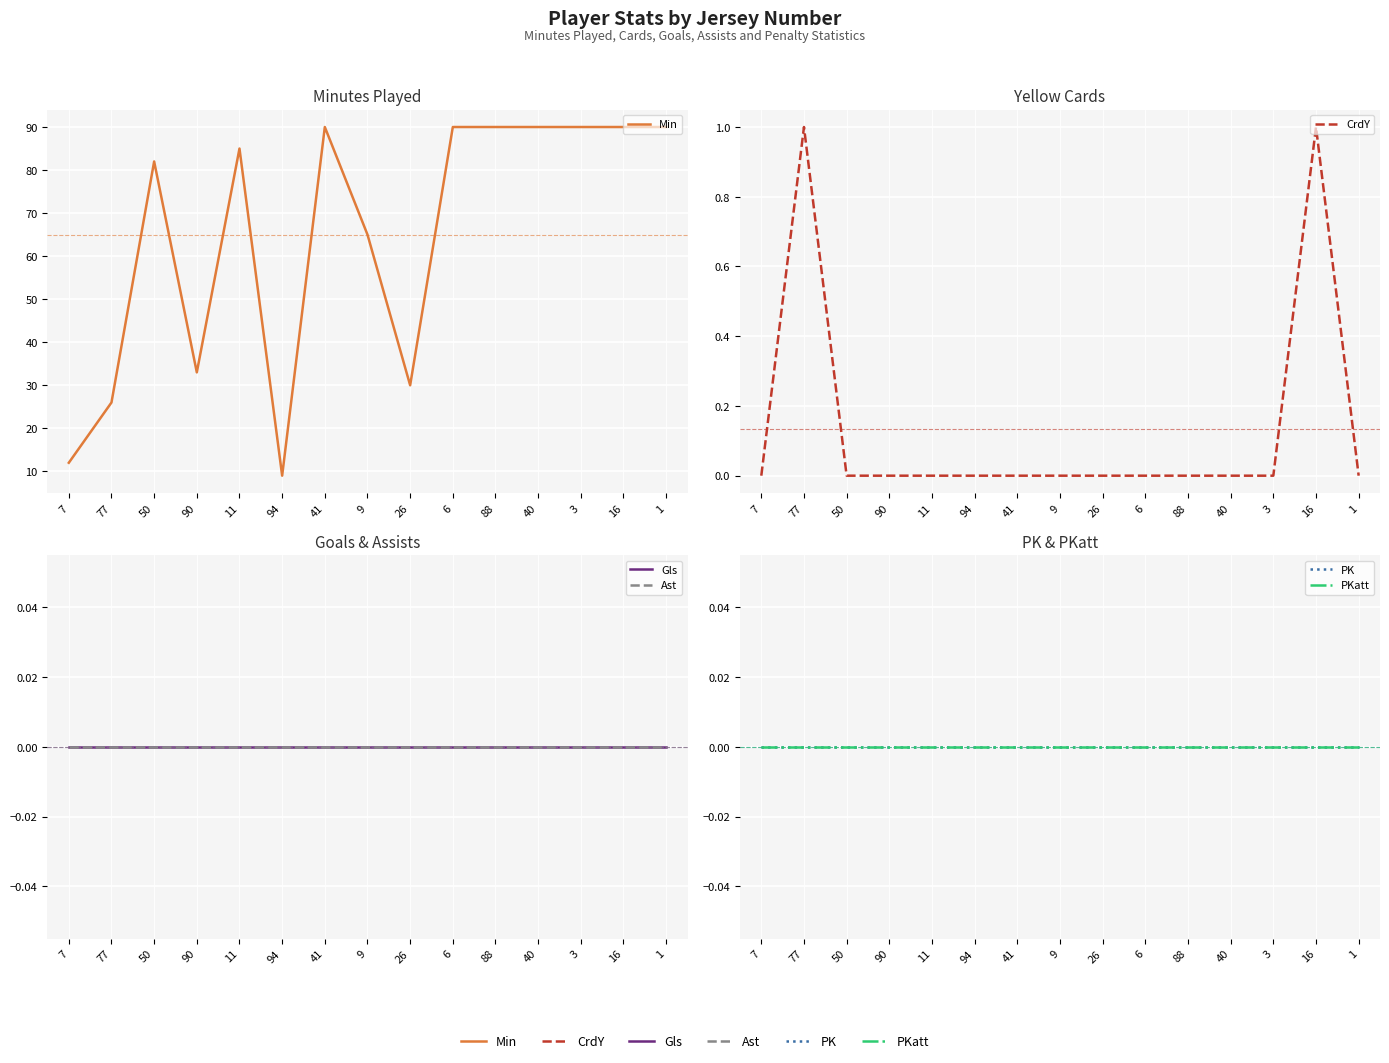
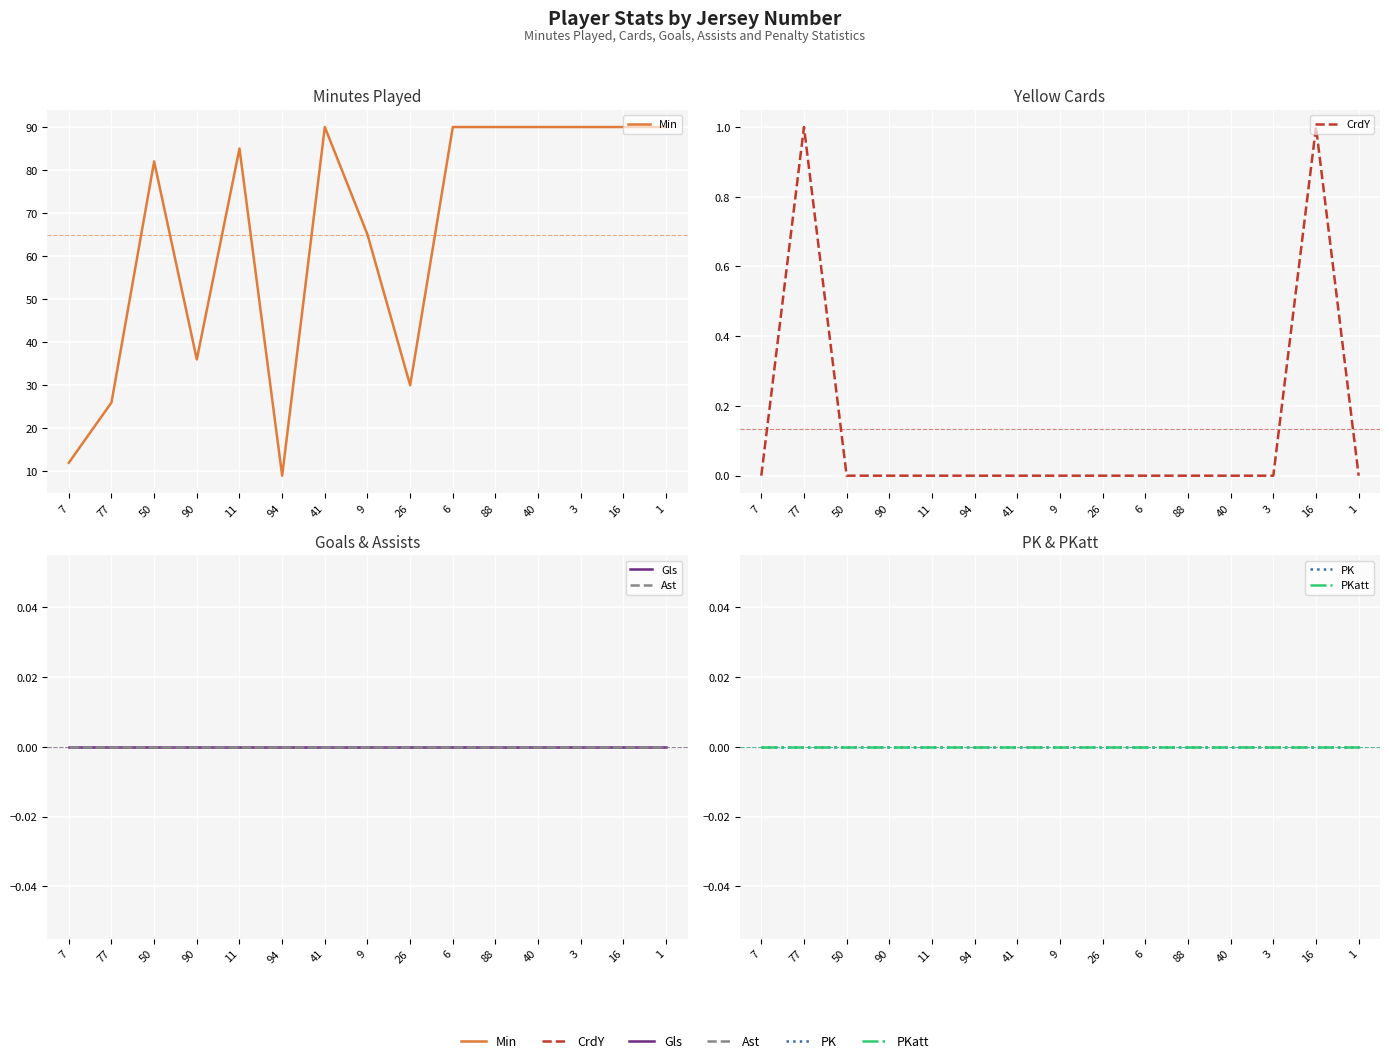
  {
    "Minutes Played": {
      "7": 12,
      "77": 26,
      "50": 82,
-     "90": 33,
+     "90": 36,
      "11": 85,
      "94": 9,
      "41": 90,
      "9": 65,
      "26": 30,
      "6": 90,
      "88": 90,
      "40": 90,
      "3": 90
    },
    "Yellow Cards": {
      "7": 0.00,
      "77": 1.00,
      "50": 0.00,
      "90": 0.00,
      "11": 0.00,
      "94": 0.00,
      "41": 0.00,
      "9": 0.00,
      "26": 0.00,
      "6": 0.00,
      "88": 0.00,
      "40": 0.00,
      "3": 0.00,
      "1": 0.00
    },
    "Goals & Assists": {
      "7": 0.000,
      "77": 0.000,
      "50": 0.000,
      "90": 0.000,
      "11": 0.000,
      "94": 0.000,
      "41": 0.000,
      "9": 0.000,
      "26": 0.000,
      "6": 0.000,
      "88": 0.000,
      "40": 0.000,
      "3": 0.000,
      "16": 0.000,
      "1": 0.000
    },
    "PK & PKatt": {
      "7": 0.000,
      "77": 0.000,
      "50": 0.000,
      "90": 0.000,
      "11": 0.000,
      "94": 0.000,
      "41": 0.000,
      "9": 0.000,
      "26": 0.000,
      "6": 0.000,
      "88": 0.000,
      "40": 0.000,
      "3": 0.000,
      "16": 0.000,
      "1": 0.000
    }
  }
